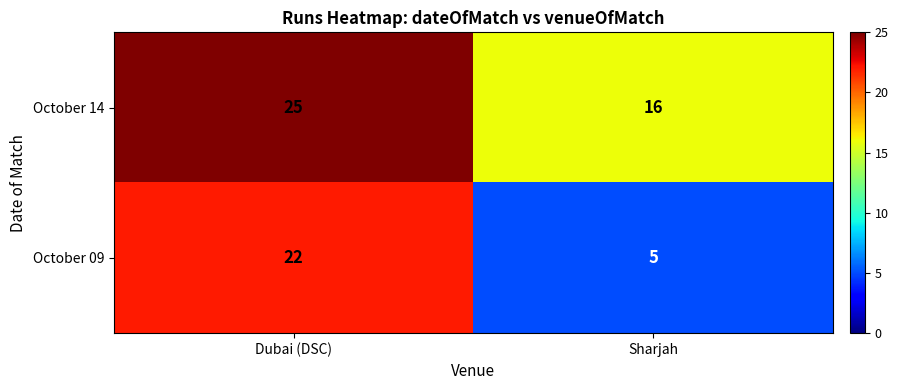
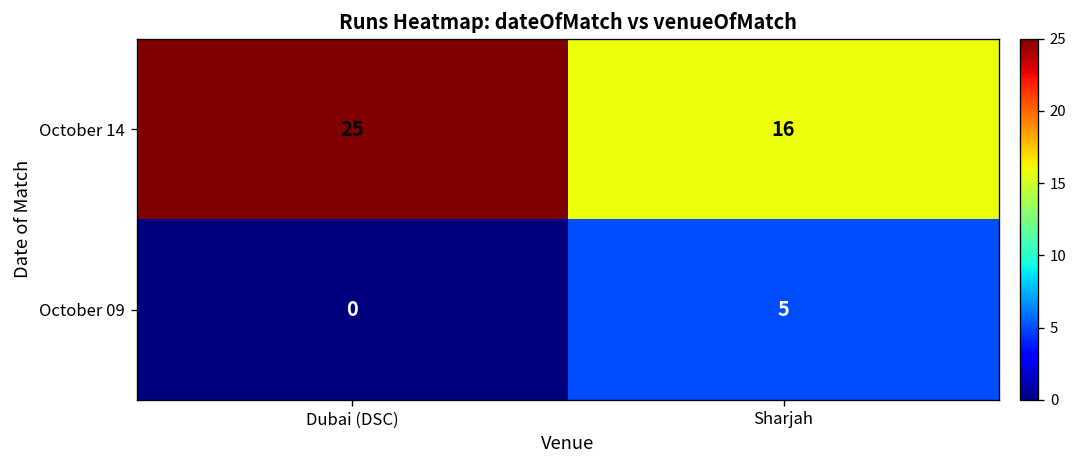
  {
    "October 14": {
      "Dubai (DSC)": 25,
      "Sharjah": 16
    },
    "October 09": {
-     "Dubai (DSC)": 22,
+     "Dubai (DSC)": 0,
      "Sharjah": 5
    }
  }
